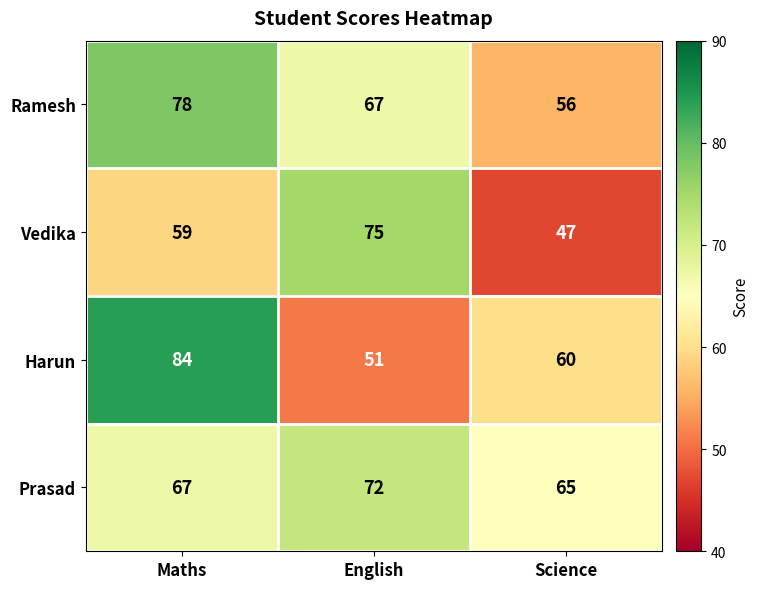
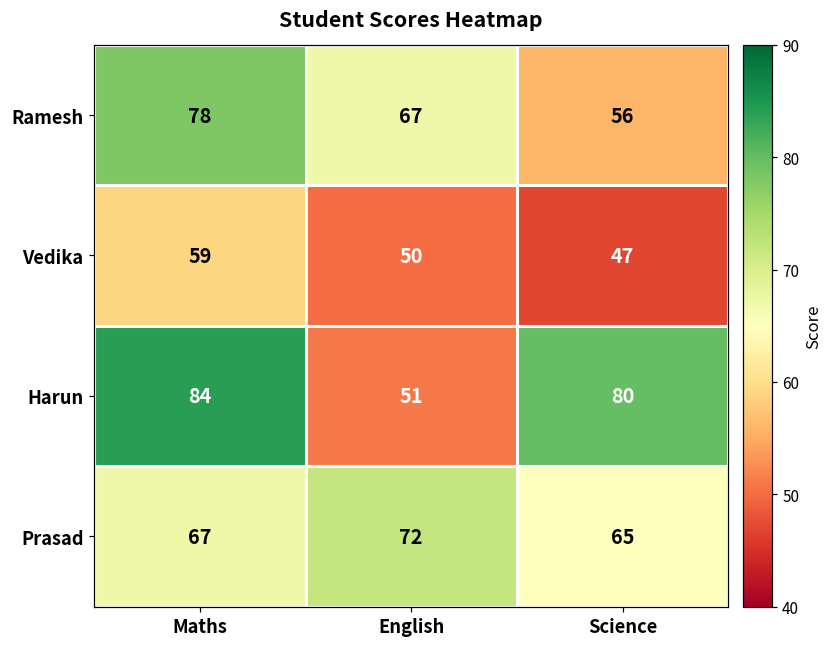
  {
    "Ramesh": {
      "Maths": 78,
      "English": 67,
      "Science": 56
    },
    "Vedika": {
      "Maths": 59,
-     "English": 75,
+     "English": 50,
      "Science": 47
    },
    "Harun": {
      "Maths": 84,
      "English": 51,
-     "Science": 60
+     "Science": 80
    },
    "Prasad": {
      "Maths": 67,
      "English": 72,
      "Science": 65
    }
  }
